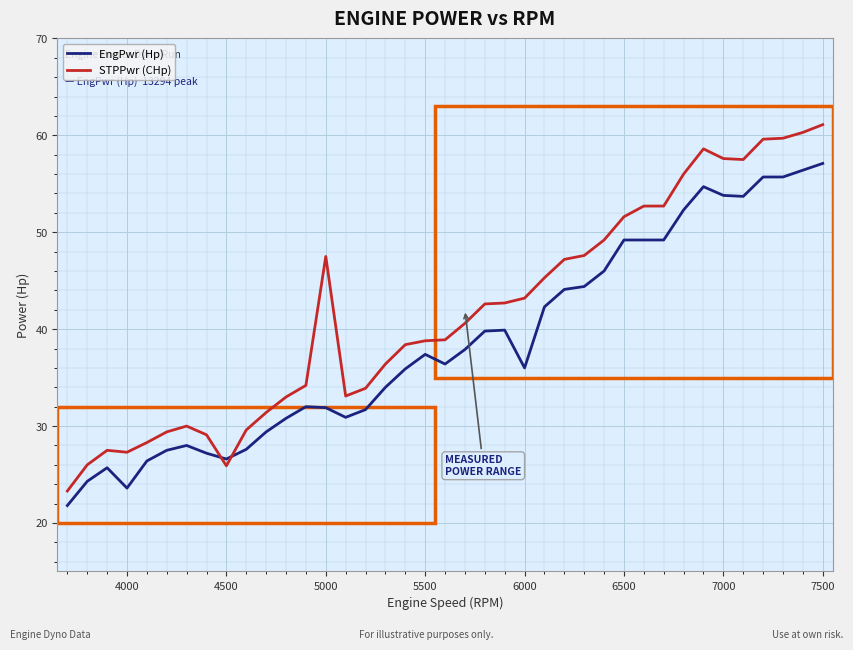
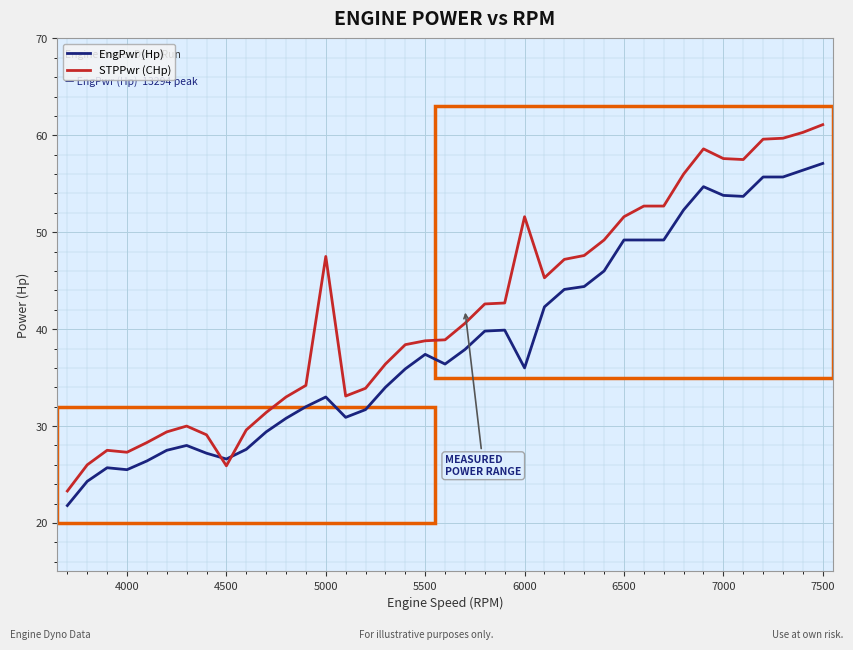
  {
    "EngPwr (Hp)": {
-     "4000": 24,
+     "4000": 26,
      "4500": 27,
-     "5000": 32,
+     "5000": 33,
      "5500": 37,
      "6000": 36,
      "6500": 49,
      "7000": 54,
      "7500": 57
    },
    "STPPwr (CHp)": {
      "4000": 27,
      "4500": 26,
      "5000": 48,
      "5500": 39,
-     "6000": 43,
+     "6000": 52,
      "6500": 52,
      "7000": 58,
      "7500": 61
    }
  }
